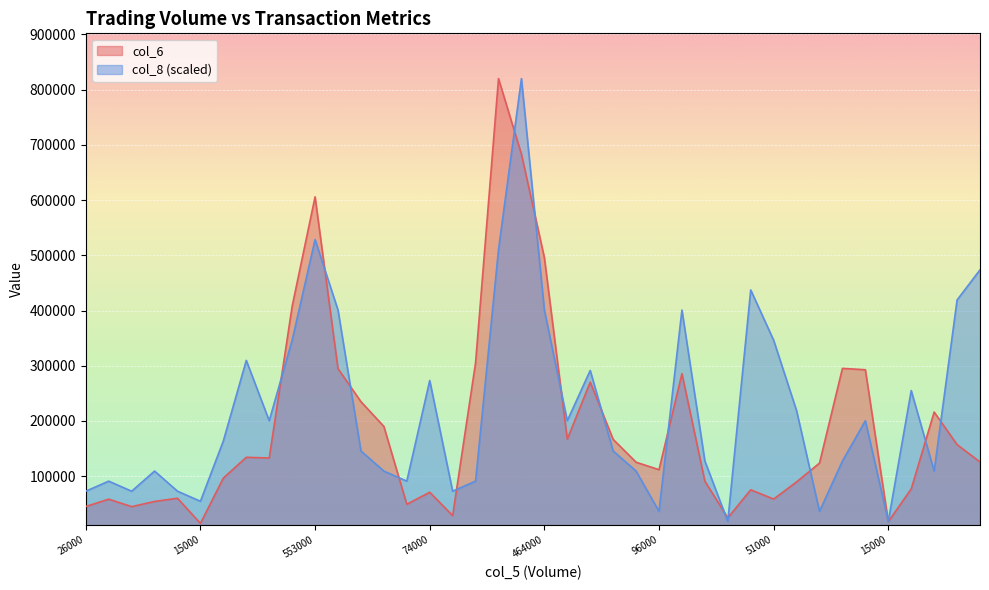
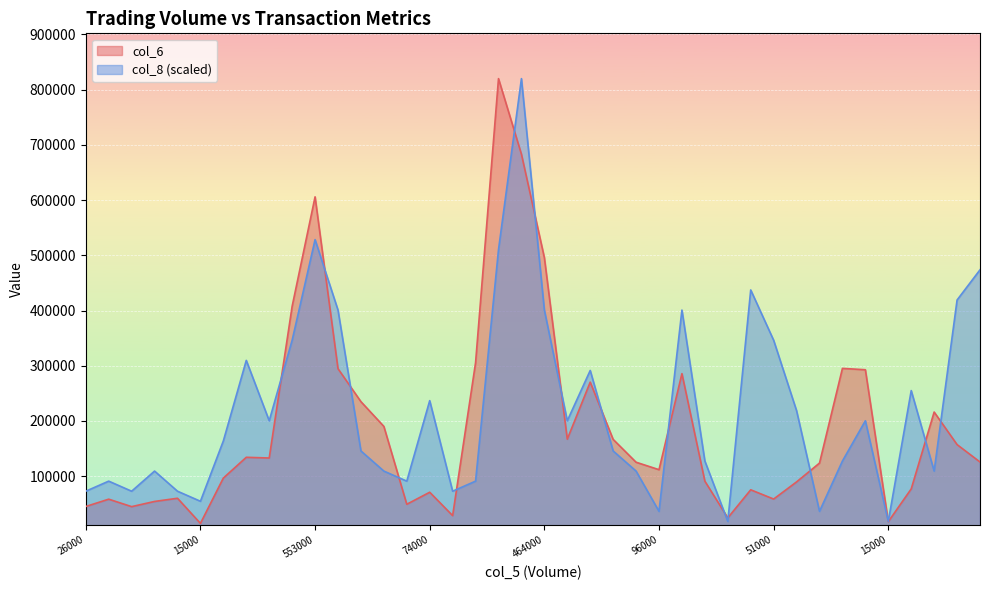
  {
    "col_6": {
      "26000": 50000,
      "553000": 610000,
      "74000": 70000,
      "464000": 500000,
      "96000": 110000,
      "51000": 60000
    },
    "col_8 (scaled)": {
      "26000": 70000,
      "553000": 530000,
-     "74000": 270000,
+     "74000": 240000,
      "464000": 400000,
      "96000": 40000,
      "51000": 350000
    }
  }
